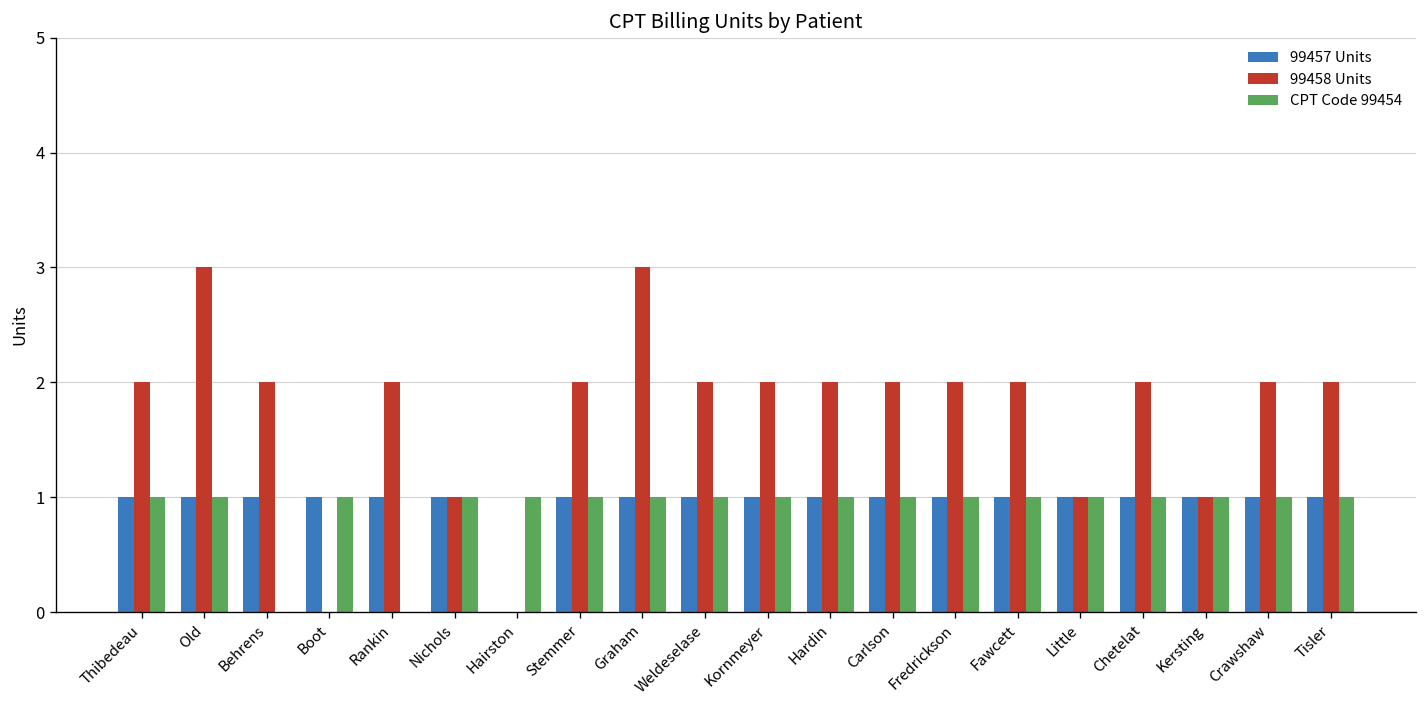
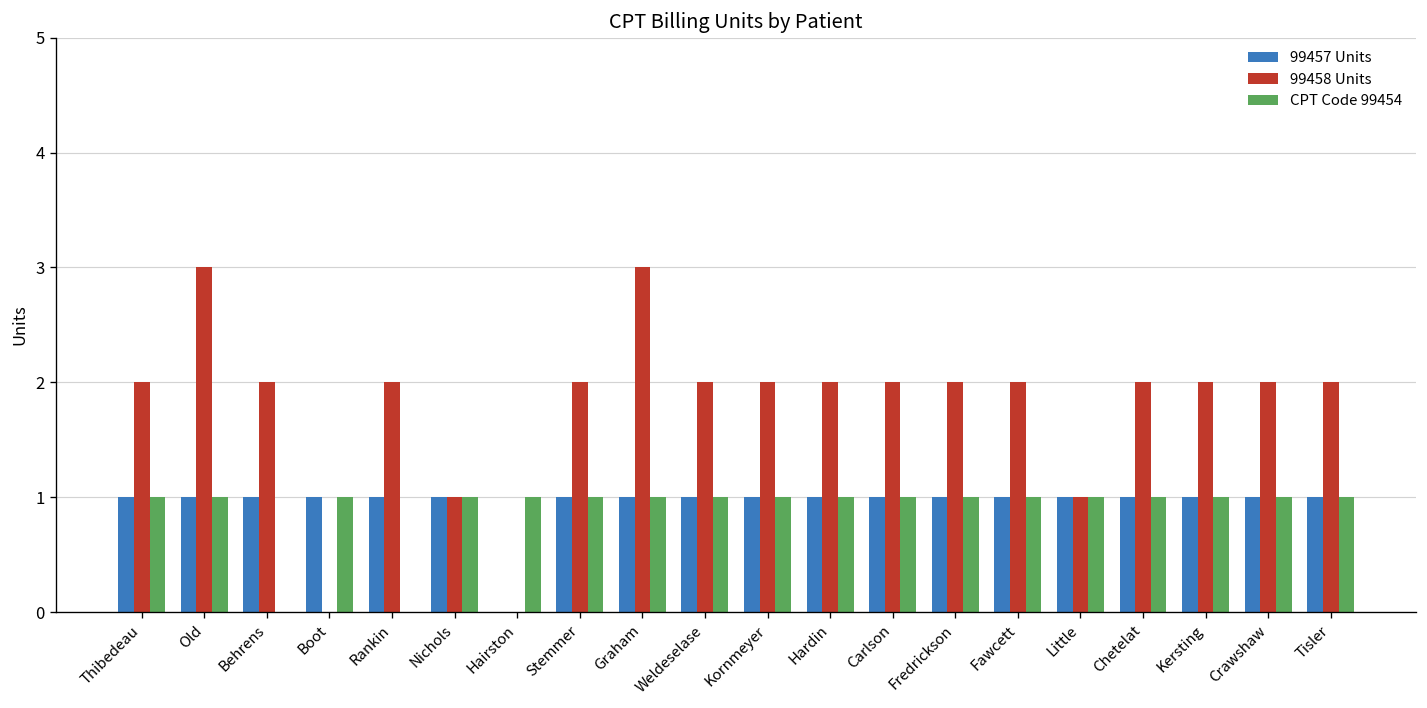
  {
    "99457 Units": {
      "Thibedeau": 1,
      "Old": 1,
      "Behrens": 1,
      "Boot": 1,
      "Rankin": 1,
      "Nichols": 1,
      "Hairston": 0,
      "Stemmer": 1,
      "Graham": 1,
      "Weldeselase": 1,
      "Kornmeyer": 1,
      "Hardin": 1,
      "Carlson": 1,
      "Fredrickson": 1,
      "Fawcett": 1,
      "Little": 1,
      "Chetelat": 1,
      "Kersting": 1,
      "Crawshaw": 1,
      "Tisler": 1
    },
    "99458 Units": {
      "Thibedeau": 2,
      "Old": 3,
      "Behrens": 2,
      "Boot": 0,
      "Rankin": 2,
      "Nichols": 1,
      "Hairston": 0,
      "Stemmer": 2,
      "Graham": 3,
      "Weldeselase": 2,
      "Kornmeyer": 2,
      "Hardin": 2,
      "Carlson": 2,
      "Fredrickson": 2,
      "Fawcett": 2,
      "Little": 1,
      "Chetelat": 2,
-     "Kersting": 1,
+     "Kersting": 2,
      "Crawshaw": 2,
      "Tisler": 2
    },
    "CPT Code 99454": {
      "Thibedeau": 1,
      "Old": 1,
      "Behrens": 0,
      "Boot": 1,
      "Rankin": 0,
      "Nichols": 1,
      "Hairston": 1,
      "Stemmer": 1,
      "Graham": 1,
      "Weldeselase": 1,
      "Kornmeyer": 1,
      "Hardin": 1,
      "Carlson": 1,
      "Fredrickson": 1,
      "Fawcett": 1,
      "Little": 1,
      "Chetelat": 1,
      "Kersting": 1,
      "Crawshaw": 1,
      "Tisler": 1
    }
  }
